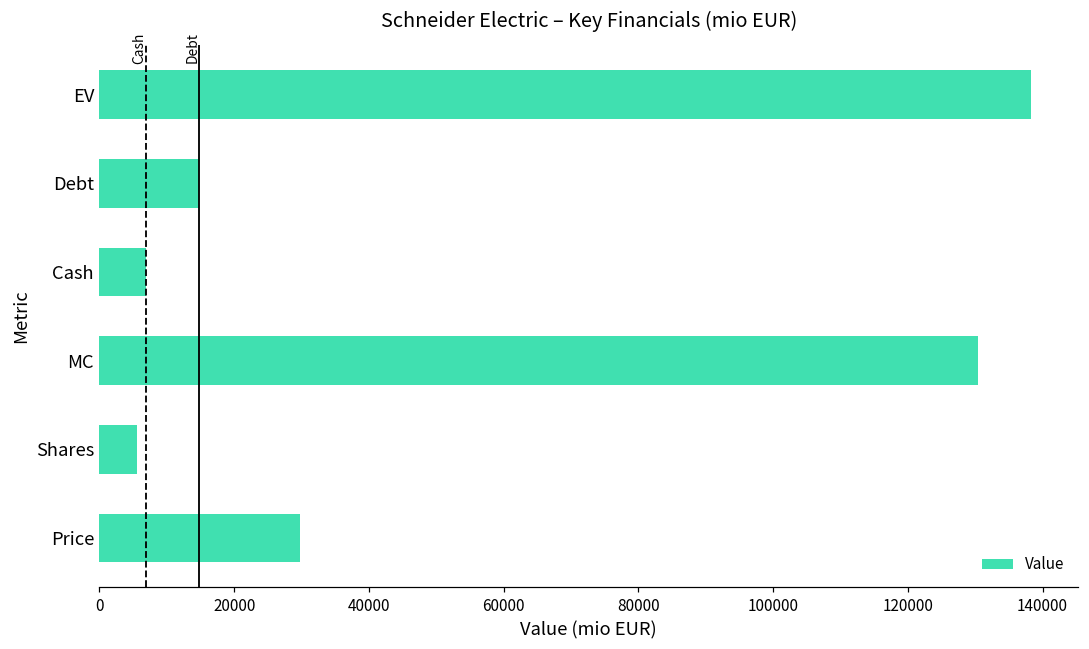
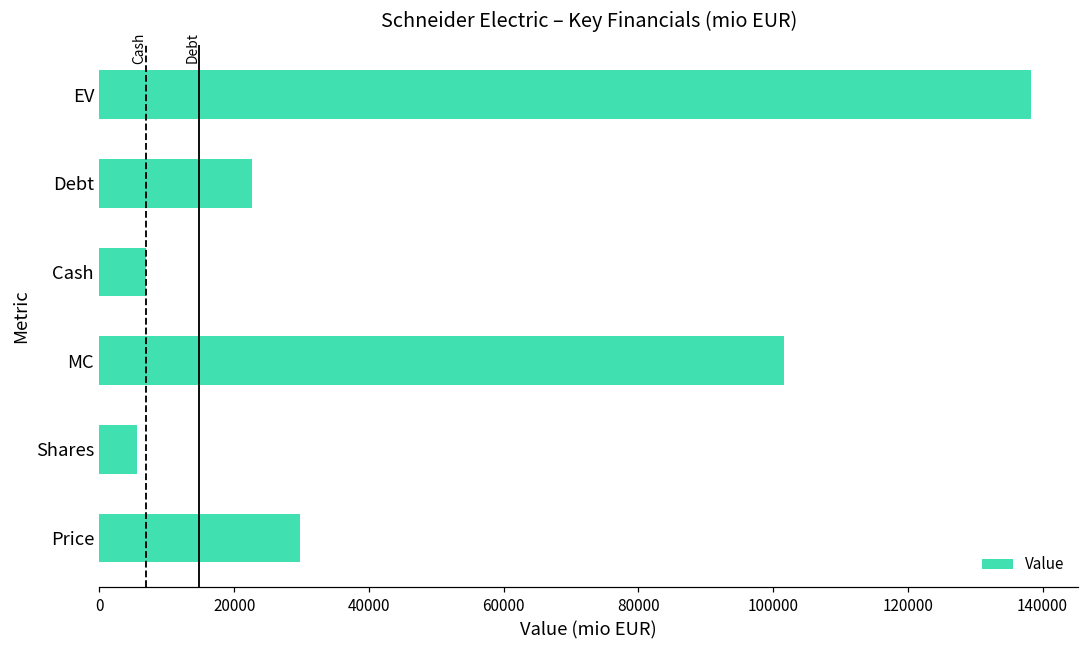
  {
    "EV": 138000,
-   "Debt": 15000,
+   "Debt": 23000,
    "Cash": 7000,
-   "MC": 130000,
+   "MC": 102000,
    "Shares": 6000,
    "Price": 30000
  }
